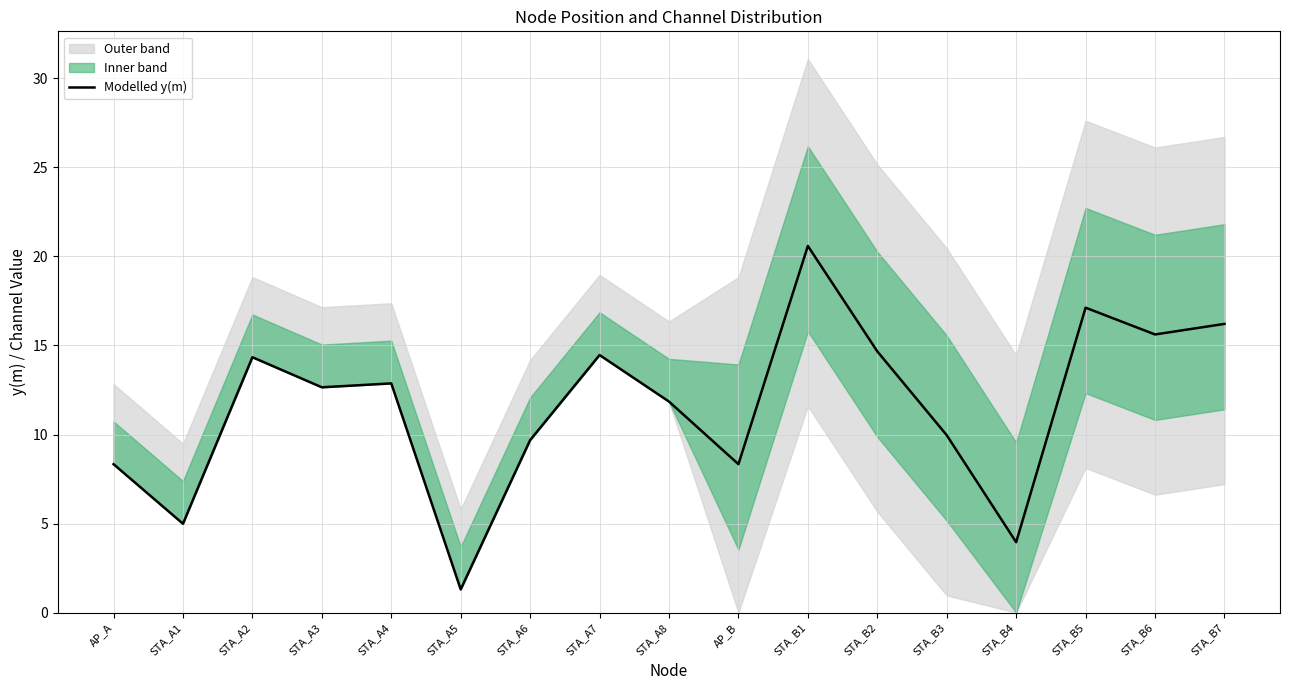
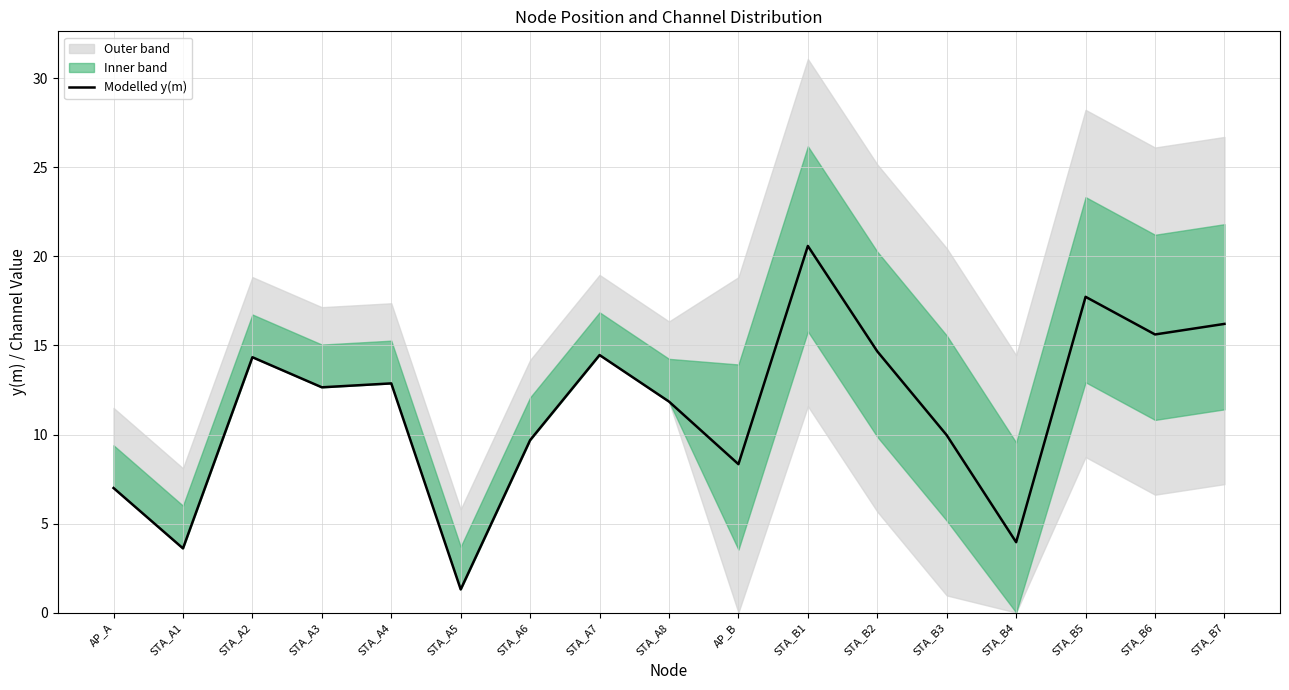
  {
    "Modelled y(m)": {
-     "AP_A": 8.3,
-     "STA_A1": 5.0,
+     "AP_A": 7.0,
+     "STA_A1": 3.6,
      "STA_A2": 14.3,
      "STA_A3": 12.7,
      "STA_A4": 12.9,
      "STA_A5": 1.3,
      "STA_A6": 9.7,
      "STA_A7": 14.5,
      "STA_A8": 11.8,
      "AP_B": 8.3,
      "STA_B1": 20.6,
      "STA_B2": 14.7,
      "STA_B3": 10.0,
      "STA_B4": 4.0,
-     "STA_B5": 17.1,
+     "STA_B5": 17.7,
      "STA_B6": 15.6,
      "STA_B7": 16.2
    },
    "Outer band": {
      "AP_B": 18.8,
      "STA_B4": 14.5
    },
    "Inner band": {
      "STA_B4": 9.6
    }
  }
